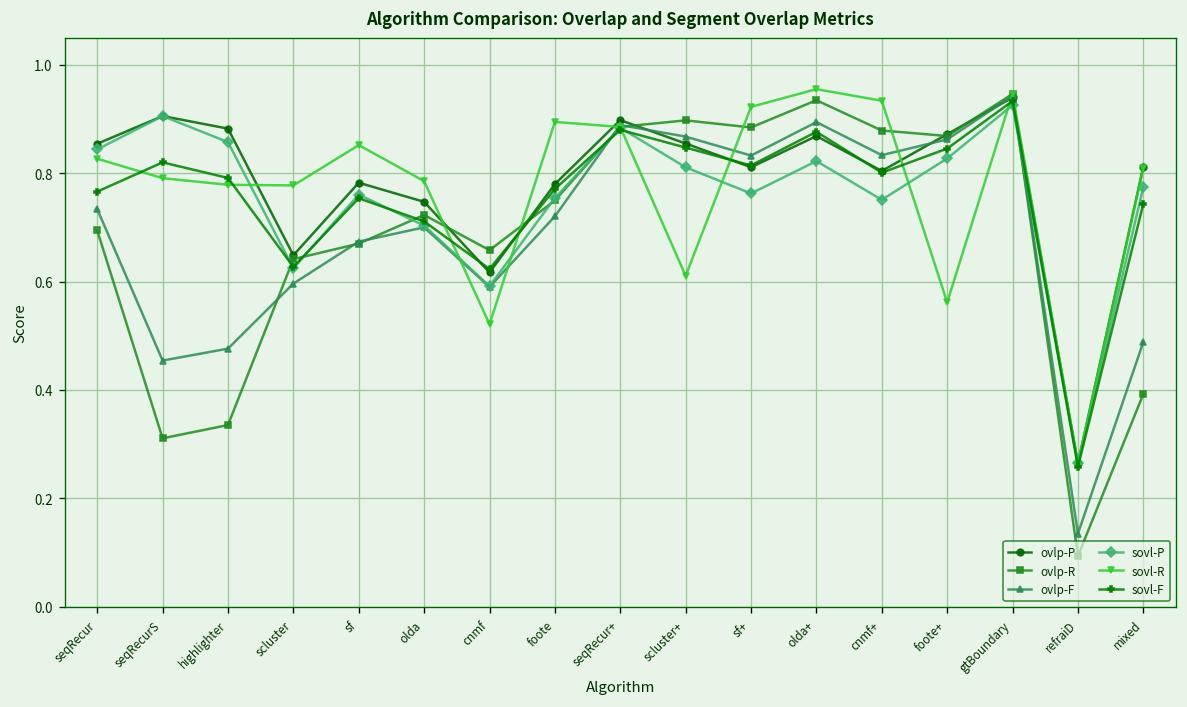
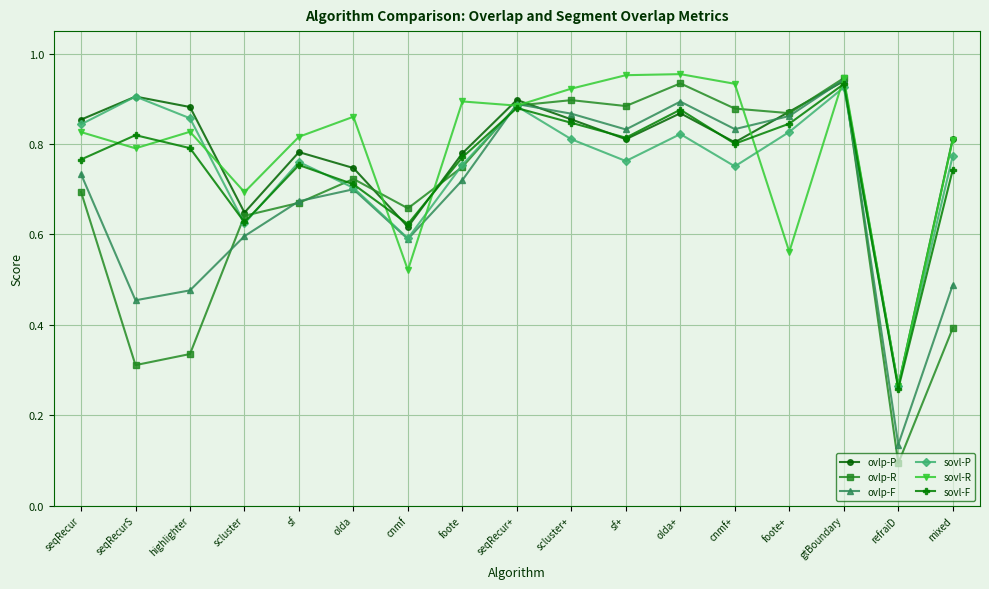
  {
    "sovl-R": {
      "seqRecur": 0.83,
      "seqRecurS": 0.79,
-     "highlighter": 0.78,
-     "scluster": 0.78,
-     "sf": 0.85,
-     "olda": 0.79,
+     "highlighter": 0.83,
+     "scluster": 0.69,
+     "sf": 0.82,
+     "olda": 0.86,
      "cnmf": 0.52,
      "foote": 0.89,
-     "scluster+": 0.61,
-     "sf+": 0.92,
+     "scluster+": 0.92,
+     "sf+": 0.95,
      "olda+": 0.95,
      "cnmf+": 0.93,
      "foote+": 0.56
    }
  }
